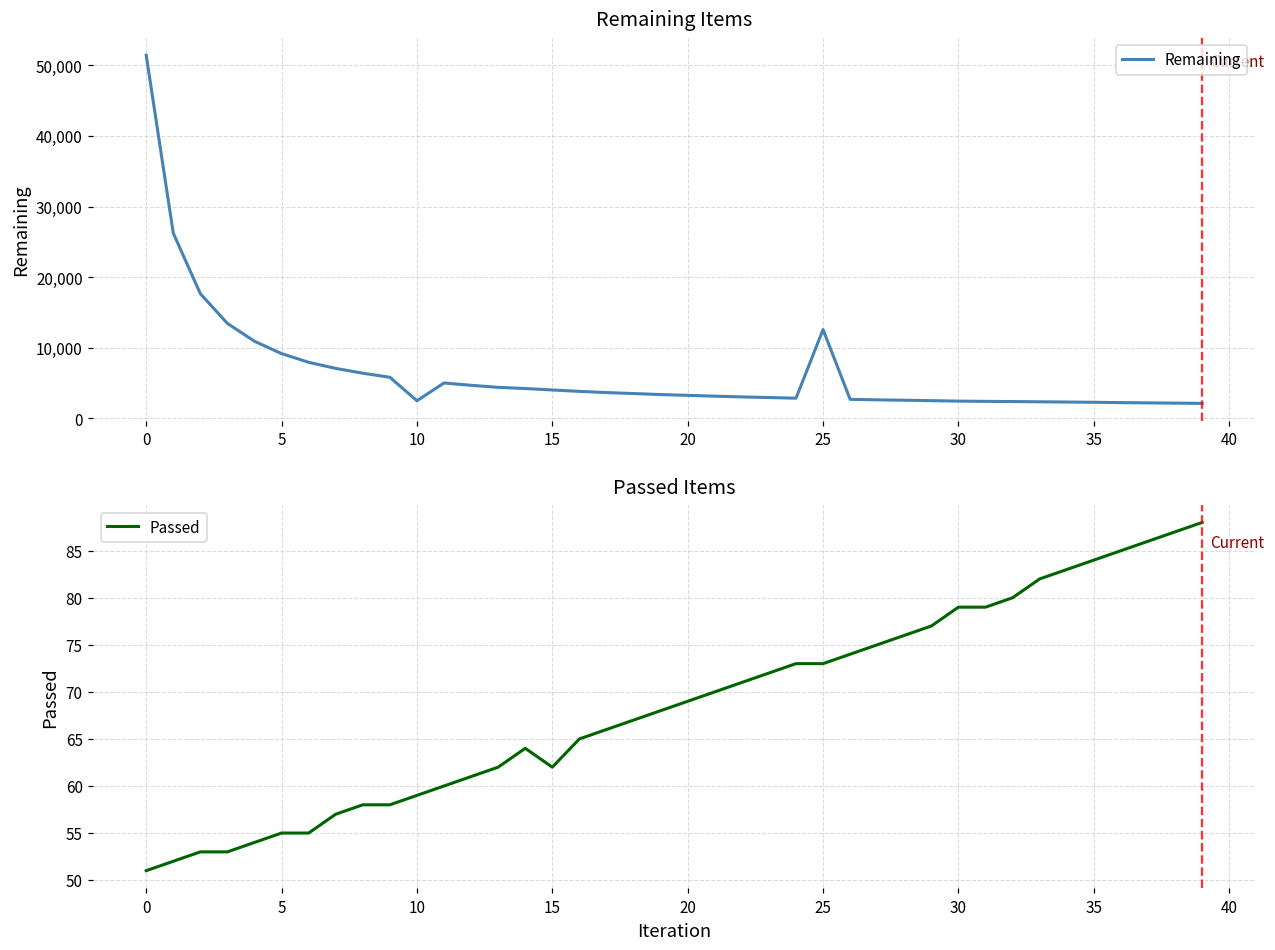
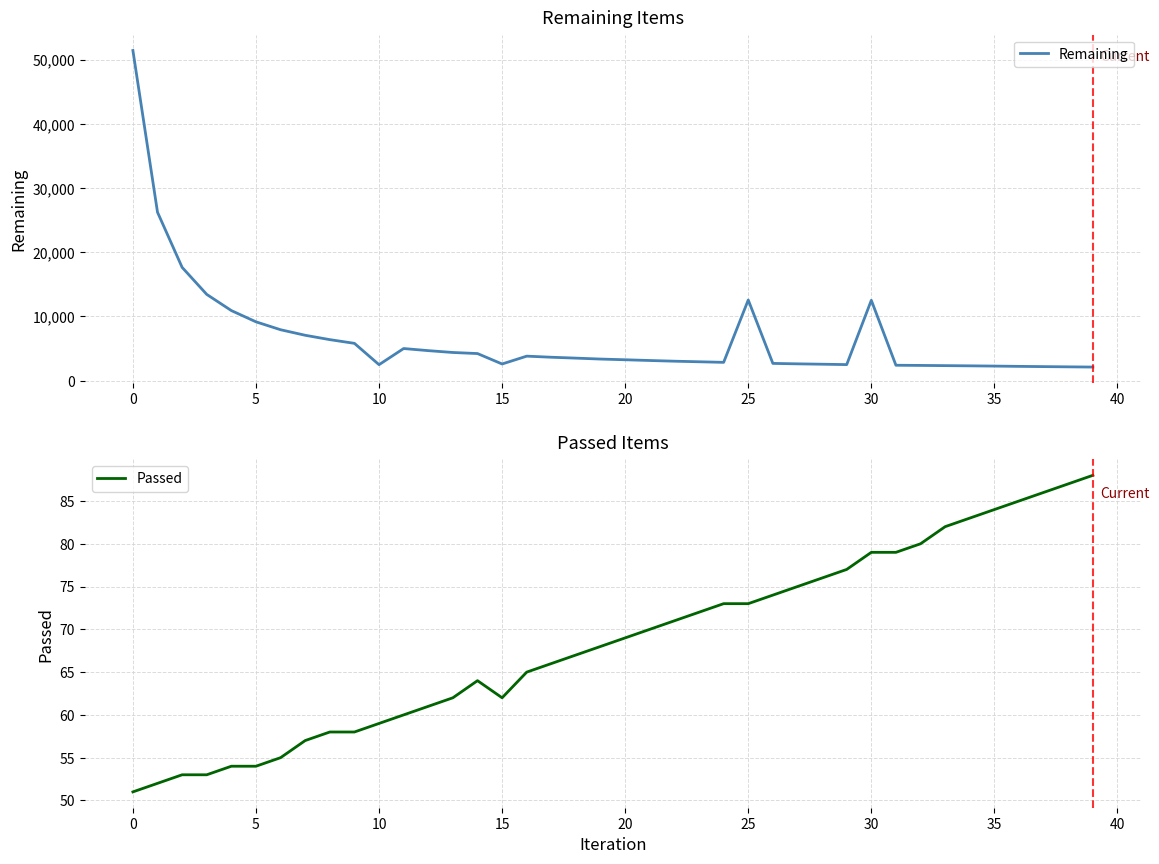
  {
    "Remaining Items": {
      "0": "51,000",
      "5": "9,000",
      "10": "2,000",
-     "15": "4,000",
+     "15": "3,000",
      "20": "3,000",
      "25": "13,000",
-     "30": "2,000",
+     "30": "13,000",
      "35": "2,000"
    },
    "Passed Items": {
      "0": "51",
-     "5": "55",
+     "5": "54",
      "10": "59",
      "15": "62",
      "20": "69",
      "25": "73",
      "30": "79",
      "35": "84"
    }
  }
